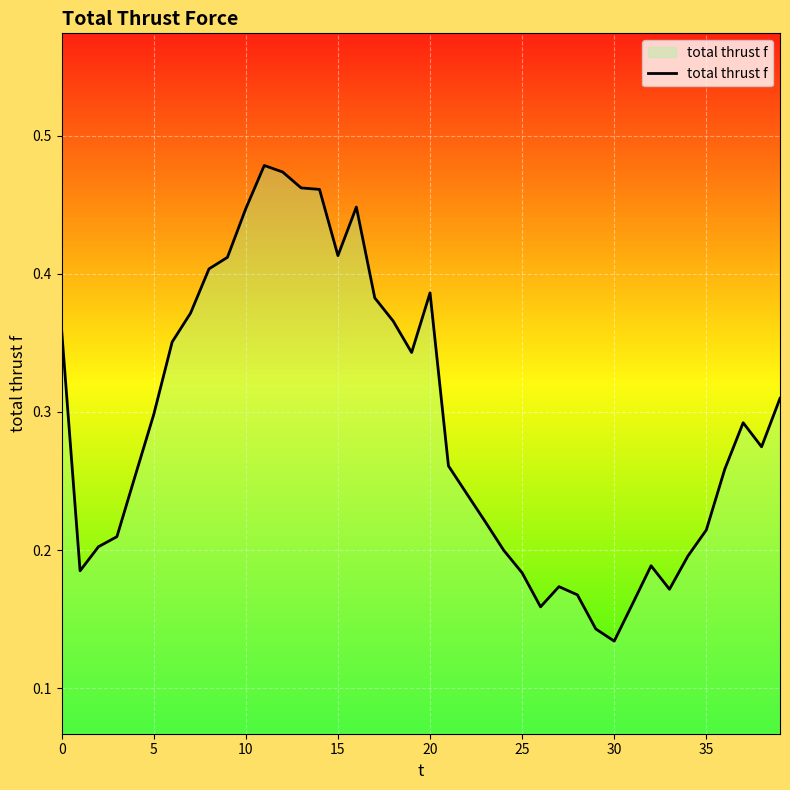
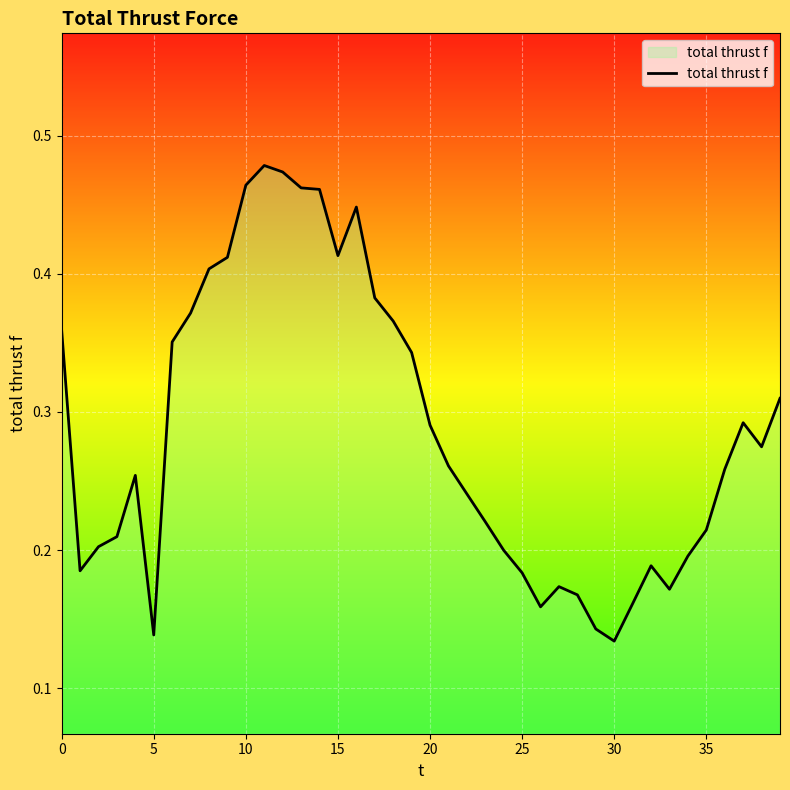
  {
    "0": 0.359,
-   "5": 0.298,
-   "10": 0.447,
+   "5": 0.139,
+   "10": 0.464,
    "15": 0.413,
-   "20": 0.386,
+   "20": 0.290,
    "25": 0.183,
    "30": 0.134,
    "35": 0.215
  }
